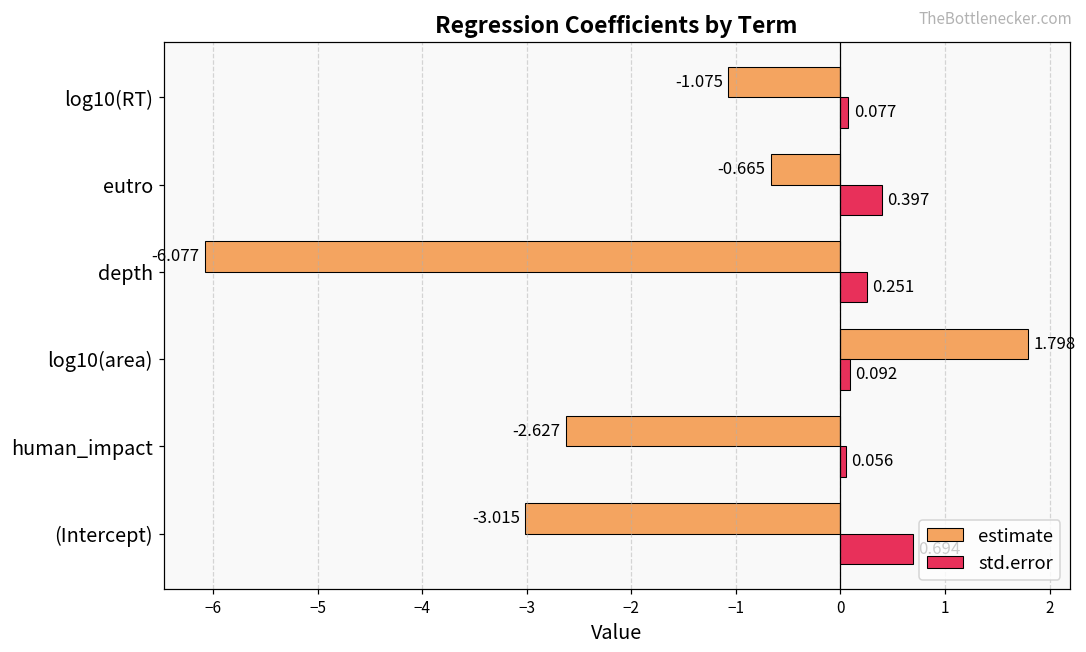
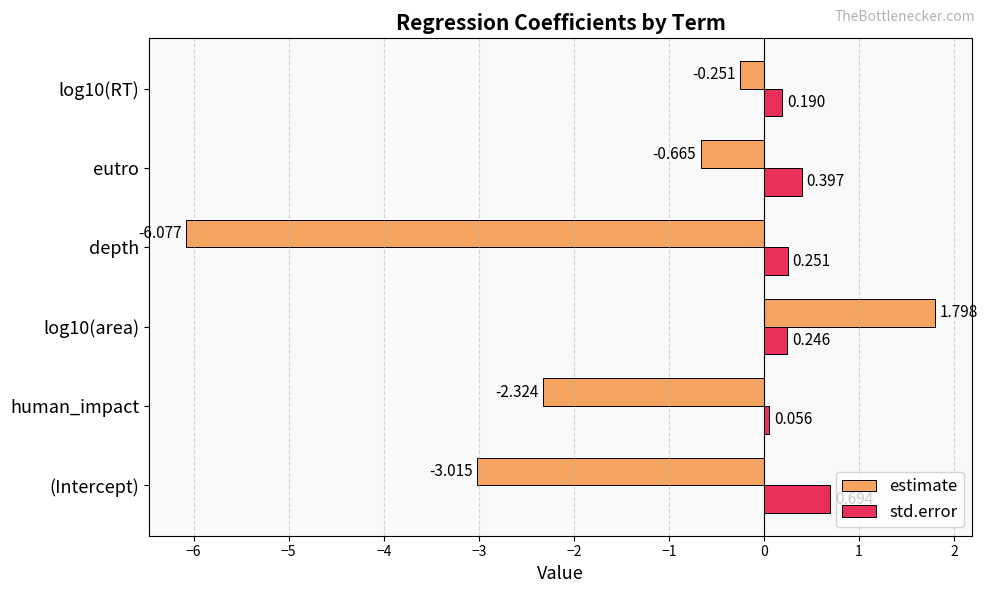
  {
    "estimate": {
-     "log10(RT)": -1.075,
+     "log10(RT)": -0.251,
      "eutro": -0.665,
      "depth": -6.077,
      "log10(area)": 1.798,
-     "human_impact": -2.627,
+     "human_impact": -2.324,
      "(Intercept)": -3.015
    },
    "std.error": {
-     "log10(RT)": 0.077,
+     "log10(RT)": 0.190,
      "eutro": 0.397,
      "depth": 0.251,
-     "log10(area)": 0.092,
+     "log10(area)": 0.246,
      "human_impact": 0.056
    }
  }
